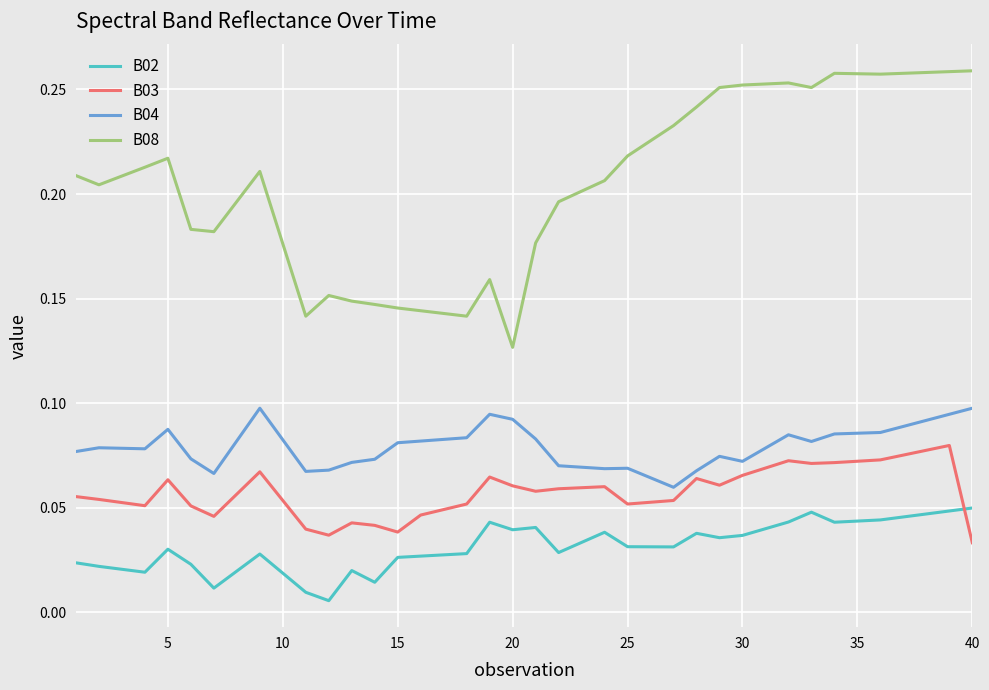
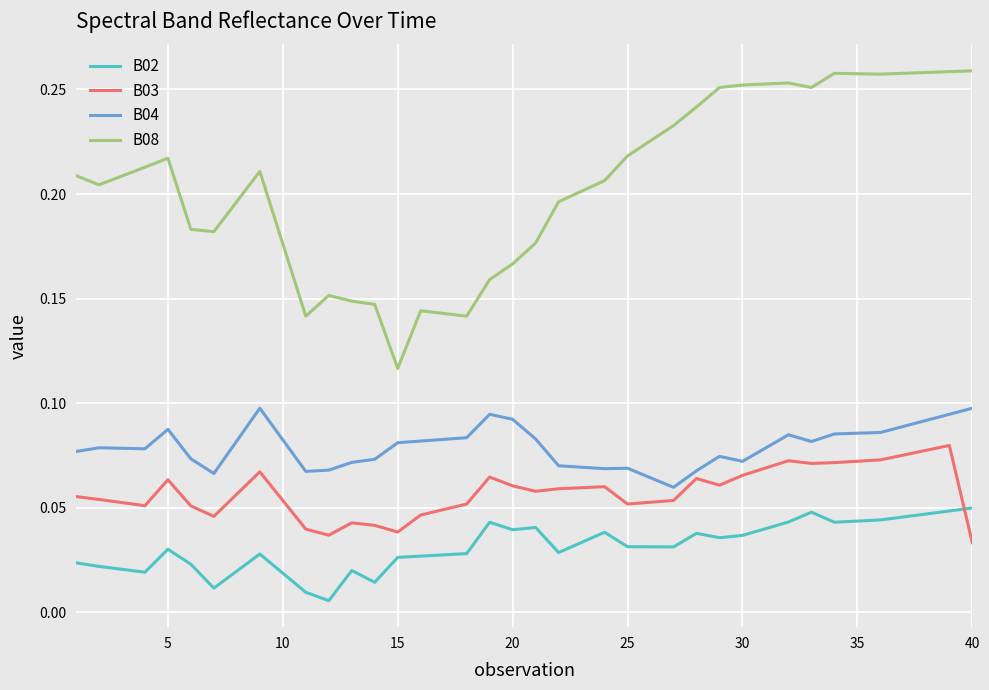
  {
    "B03": {
      "5": 0.063,
      "10": 0.054,
      "15": 0.038,
      "20": 0.061,
      "25": 0.052,
      "30": 0.066,
      "35": 0.072,
      "40": 0.033
    },
    "B08": {
      "5": 0.217,
      "10": 0.176,
-     "15": 0.146,
-     "20": 0.127,
+     "15": 0.117,
+     "20": 0.167,
      "25": 0.218,
      "30": 0.252,
      "35": 0.257,
      "40": 0.259
    }
  }
